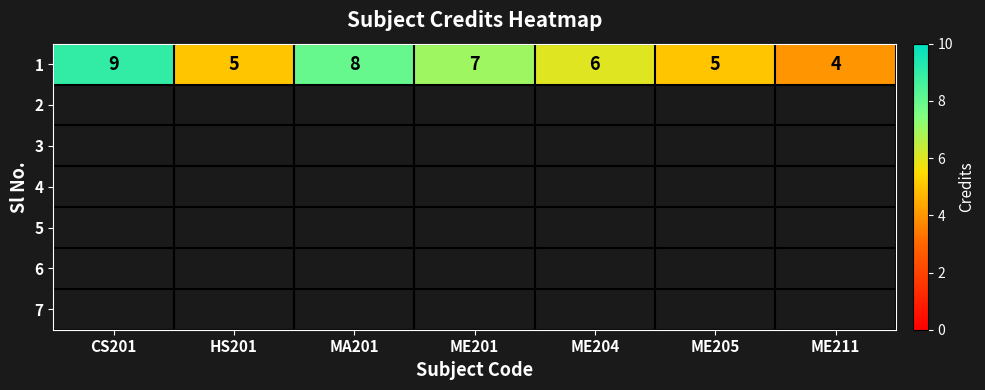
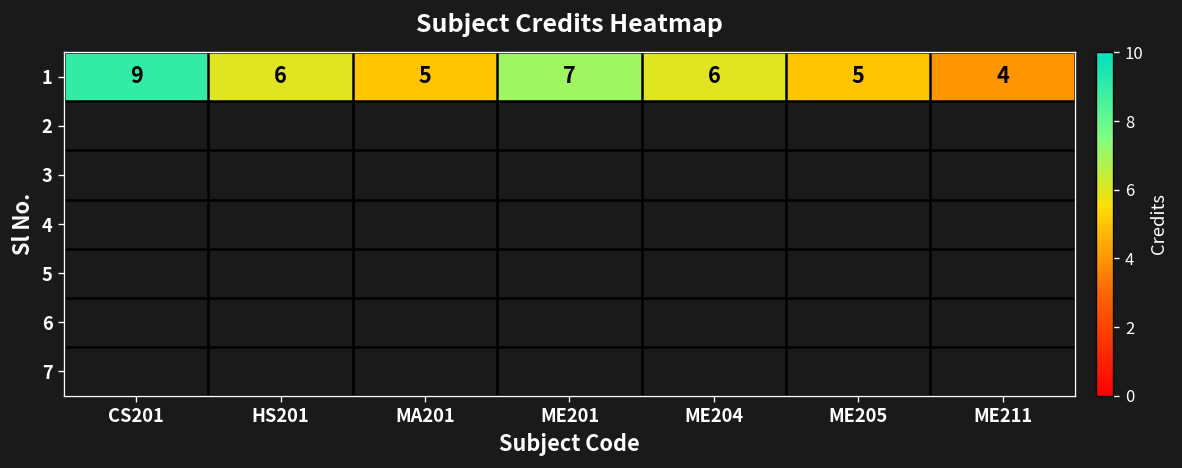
  {
    "1": {
      "CS201": 9,
-     "HS201": 5,
-     "MA201": 8,
+     "HS201": 6,
+     "MA201": 5,
      "ME201": 7,
      "ME204": 6,
      "ME205": 5,
      "ME211": 4
    }
  }
